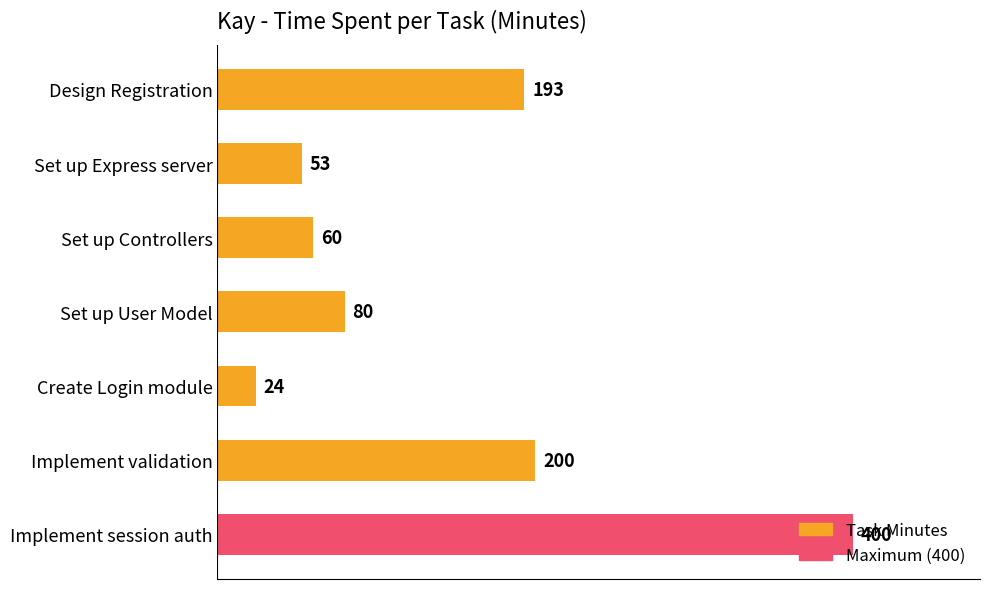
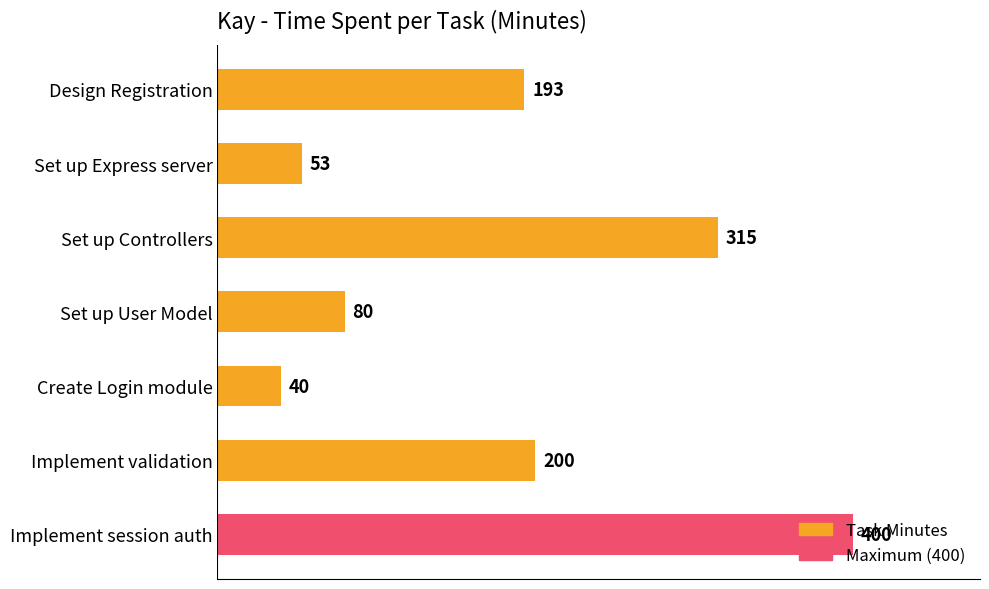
  {
    "Design Registration": 193,
    "Set up Express server": 53,
-   "Set up Controllers": 60,
+   "Set up Controllers": 315,
    "Set up User Model": 80,
-   "Create Login module": 24,
+   "Create Login module": 40,
    "Implement validation": 200,
    "Implement session auth": 400
  }
